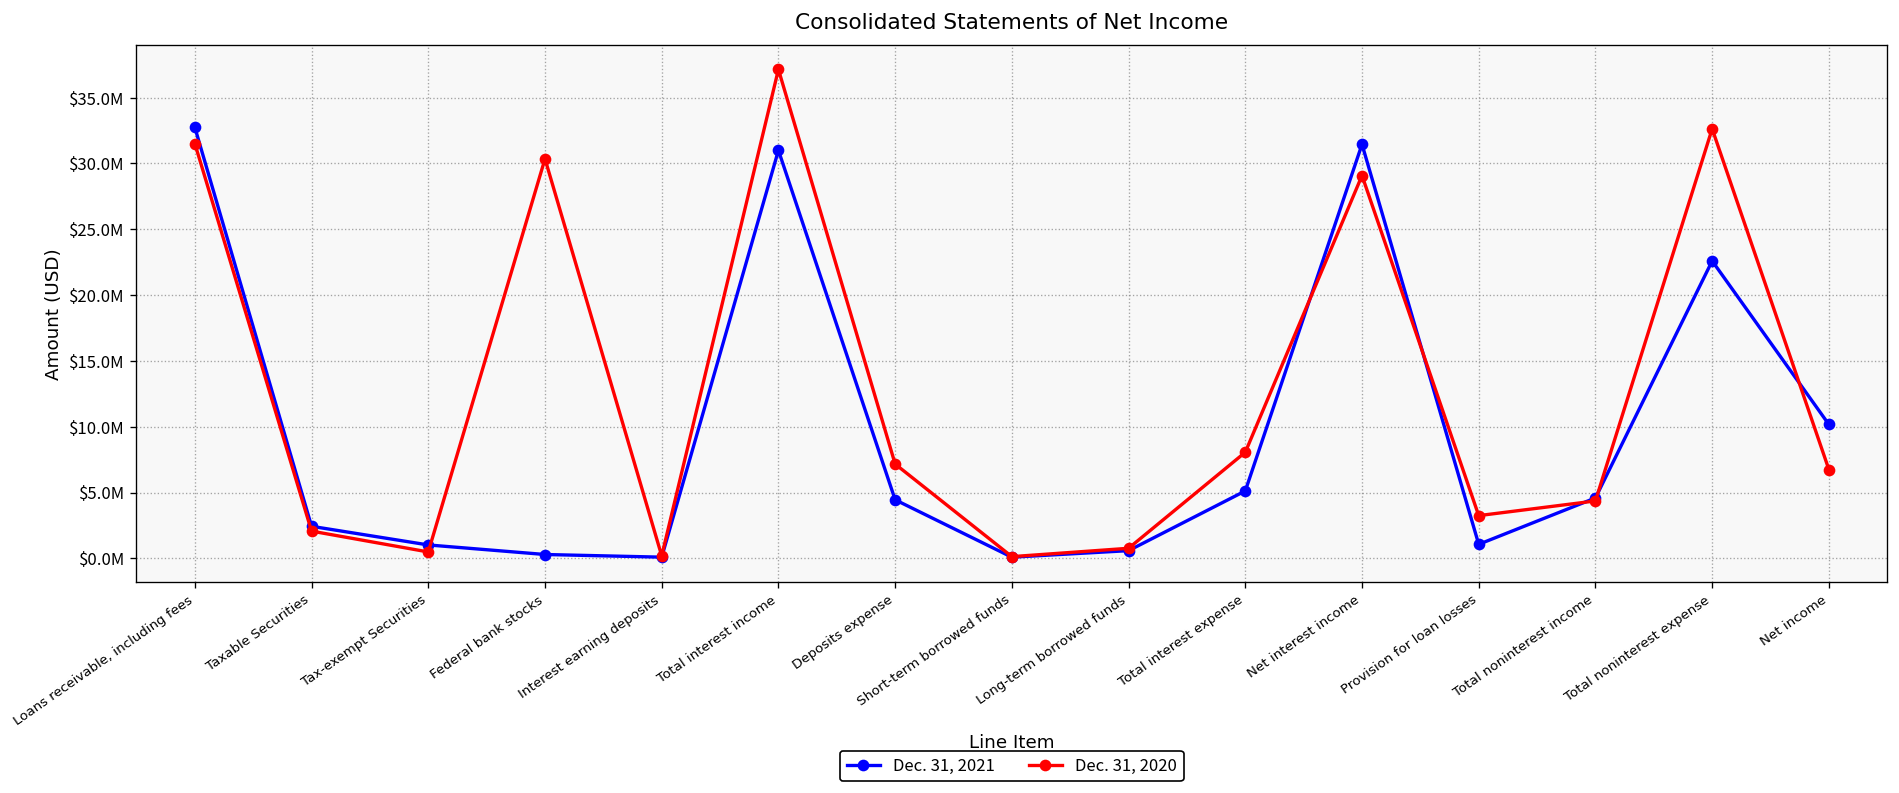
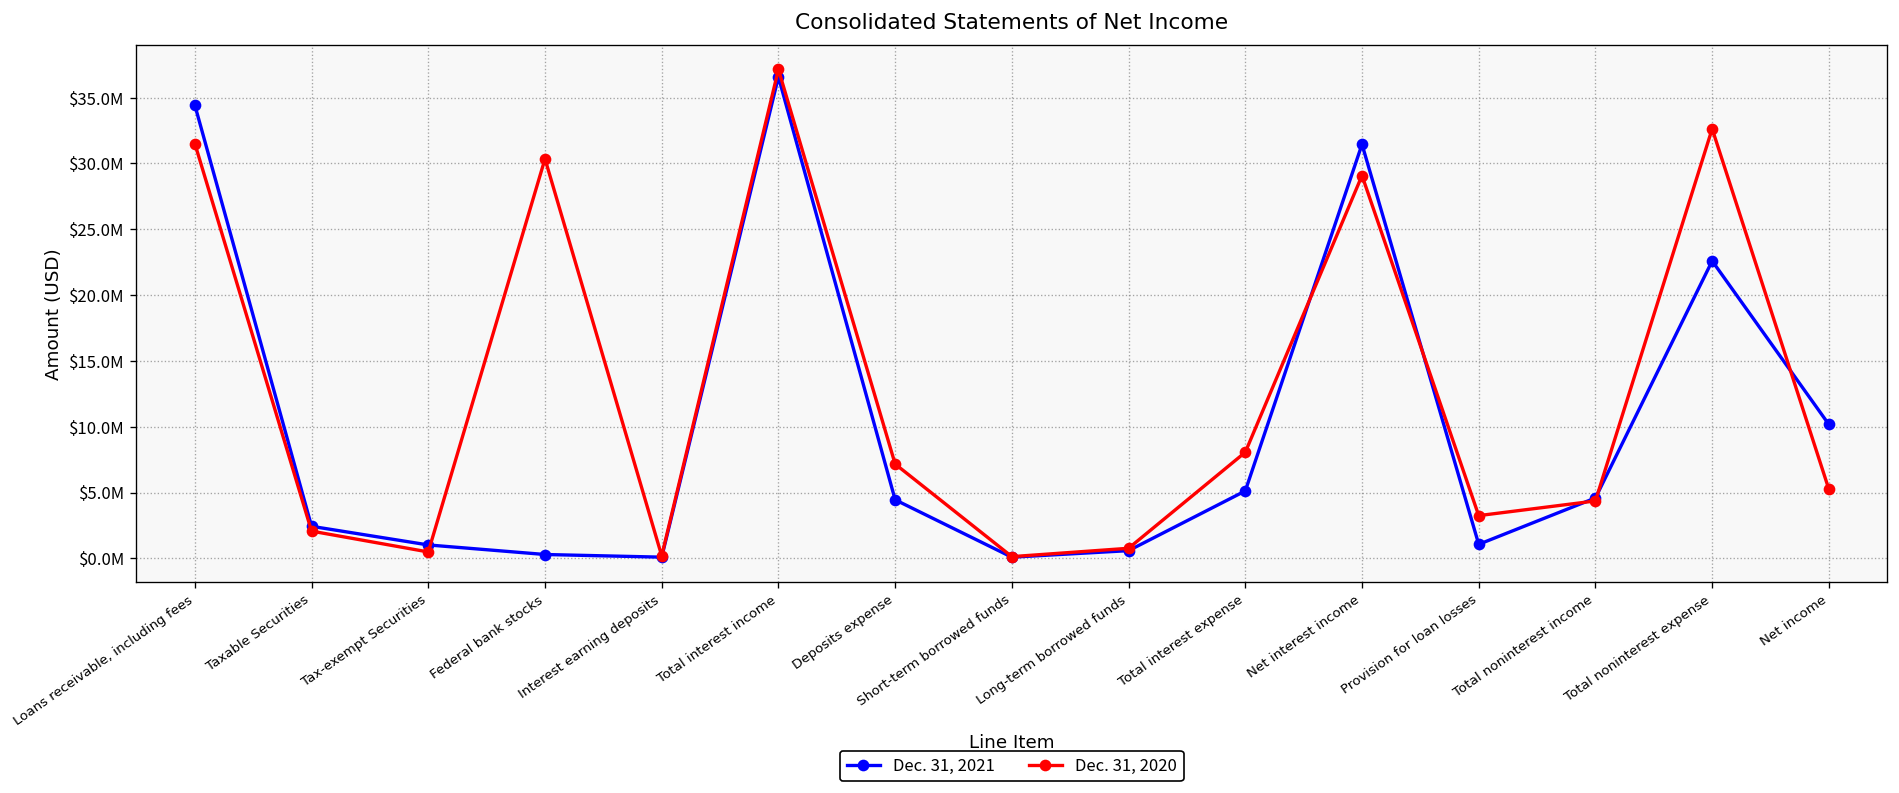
  {
    "Dec. 31, 2021": {
-     "Loans receivable, including fees": "$32700000",
+     "Loans receivable, including fees": "$34400000",
      "Taxable Securities": "$2400000",
      "Tax-exempt Securities": "$1000000",
      "Federal bank stocks": "$300000",
-     "Total interest income": "$31000000",
+     "Total interest income": "$36600000",
      "Deposits expense": "$4500000",
      "Total interest expense": "$5100000",
      "Net interest income": "$31500000",
      "Provision for loan losses": "$1100000",
      "Total noninterest expense": "$22600000",
      "Net income": "$10200000"
    },
    "Dec. 31, 2020": {
      "Loans receivable, including fees": "$31500000",
      "Taxable Securities": "$2100000",
      "Tax-exempt Securities": "$500000",
      "Federal bank stocks": "$30400000",
      "Total interest income": "$37100000",
      "Deposits expense": "$7200000",
      "Total interest expense": "$8100000",
      "Net interest income": "$29100000",
      "Provision for loan losses": "$3200000",
      "Total noninterest expense": "$32600000",
-     "Net income": "$6700000"
+     "Net income": "$5200000"
    }
  }
